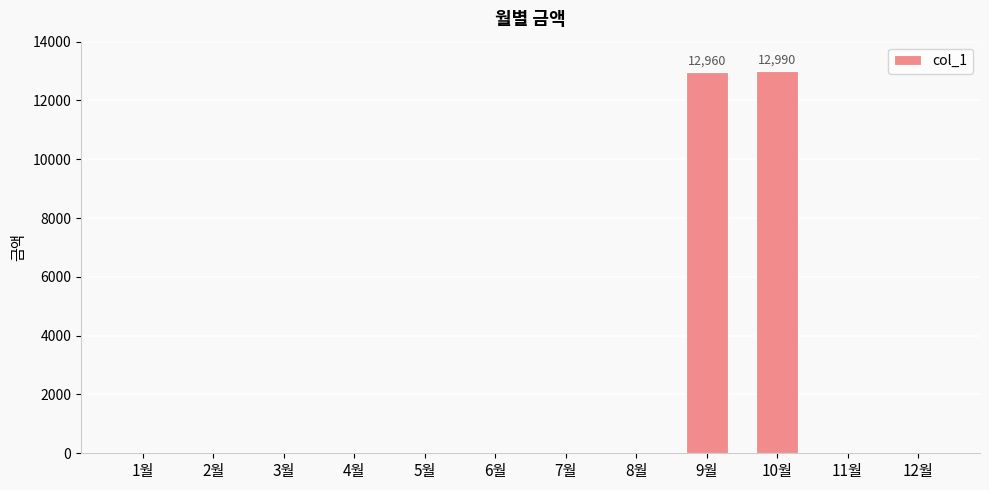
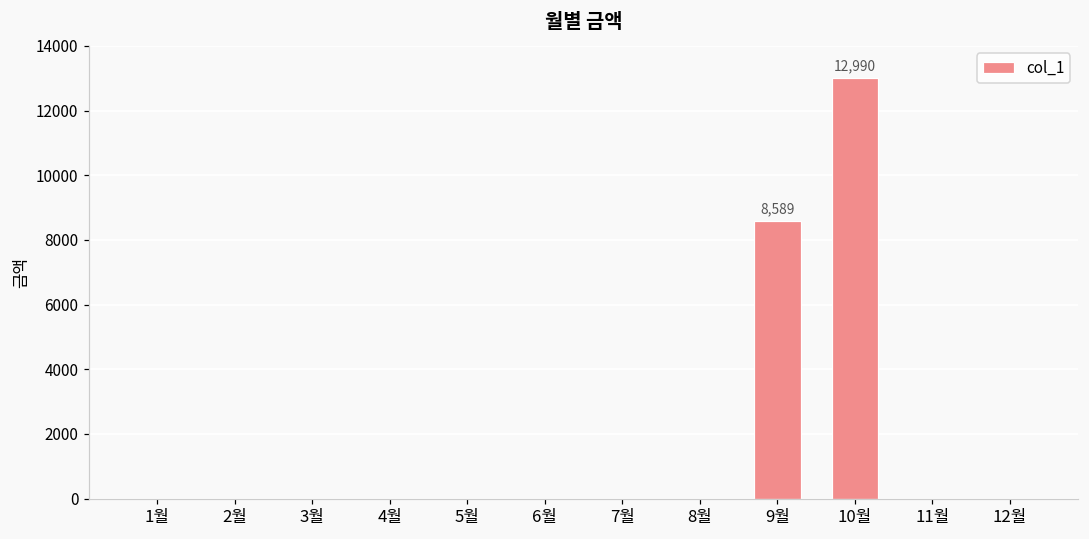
  {
-   "9월": "12,960",
+   "9월": "8,589",
    "10월": "12,990"
  }
